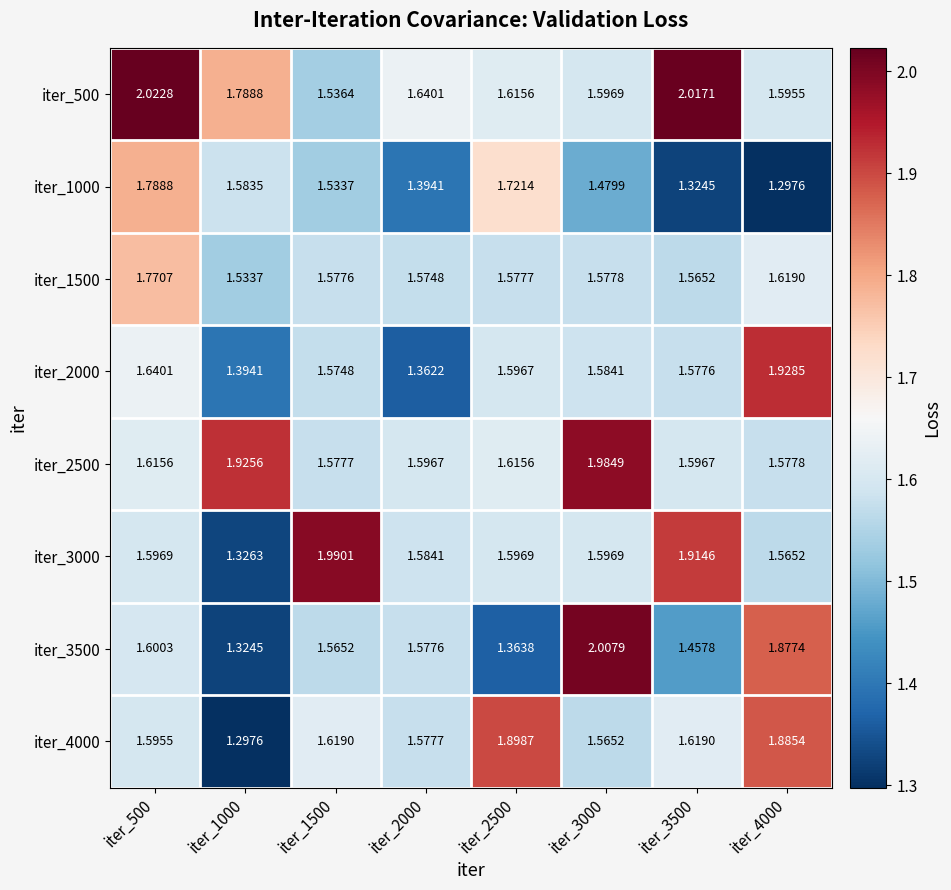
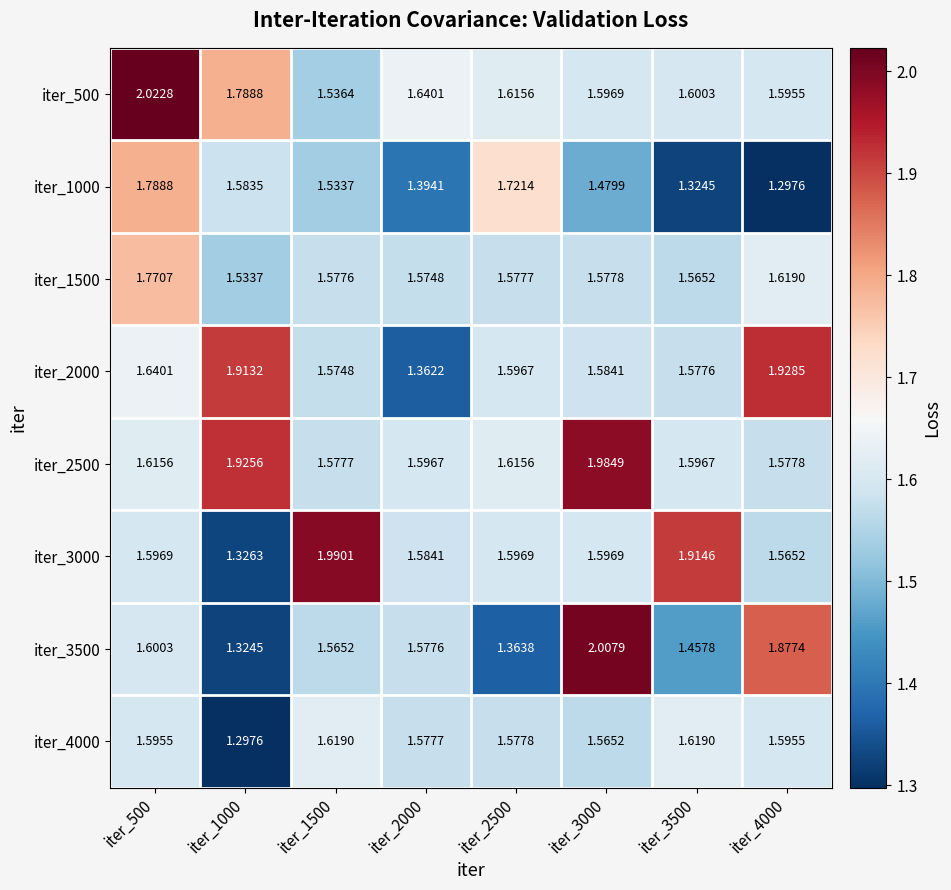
  {
    "iter_500": {
      "iter_500": 2.0228,
      "iter_1000": 1.7888,
      "iter_1500": 1.5364,
      "iter_2000": 1.6401,
      "iter_2500": 1.6156,
      "iter_3000": 1.5969,
-     "iter_3500": 2.0171,
+     "iter_3500": 1.6003,
      "iter_4000": 1.5955
    },
    "iter_1000": {
      "iter_500": 1.7888,
      "iter_1000": 1.5835,
      "iter_1500": 1.5337,
      "iter_2000": 1.3941,
      "iter_2500": 1.7214,
      "iter_3000": 1.4799,
      "iter_3500": 1.3245,
      "iter_4000": 1.2976
    },
    "iter_1500": {
      "iter_500": 1.7707,
      "iter_1000": 1.5337,
      "iter_1500": 1.5776,
      "iter_2000": 1.5748,
      "iter_2500": 1.5777,
      "iter_3000": 1.5778,
      "iter_3500": 1.5652,
      "iter_4000": 1.6190
    },
    "iter_2000": {
      "iter_500": 1.6401,
-     "iter_1000": 1.3941,
+     "iter_1000": 1.9132,
      "iter_1500": 1.5748,
      "iter_2000": 1.3622,
      "iter_2500": 1.5967,
      "iter_3000": 1.5841,
      "iter_3500": 1.5776,
      "iter_4000": 1.9285
    },
    "iter_2500": {
      "iter_500": 1.6156,
      "iter_1000": 1.9256,
      "iter_1500": 1.5777,
      "iter_2000": 1.5967,
      "iter_2500": 1.6156,
      "iter_3000": 1.9849,
      "iter_3500": 1.5967,
      "iter_4000": 1.5778
    },
    "iter_3000": {
      "iter_500": 1.5969,
      "iter_1000": 1.3263,
      "iter_1500": 1.9901,
      "iter_2000": 1.5841,
      "iter_2500": 1.5969,
      "iter_3000": 1.5969,
      "iter_3500": 1.9146,
      "iter_4000": 1.5652
    },
    "iter_3500": {
      "iter_500": 1.6003,
      "iter_1000": 1.3245,
      "iter_1500": 1.5652,
      "iter_2000": 1.5776,
      "iter_2500": 1.3638,
      "iter_3000": 2.0079,
      "iter_3500": 1.4578,
      "iter_4000": 1.8774
    },
    "iter_4000": {
      "iter_500": 1.5955,
      "iter_1000": 1.2976,
      "iter_1500": 1.6190,
      "iter_2000": 1.5777,
-     "iter_2500": 1.8987,
+     "iter_2500": 1.5778,
      "iter_3000": 1.5652,
      "iter_3500": 1.6190,
-     "iter_4000": 1.8854
+     "iter_4000": 1.5955
    }
  }
